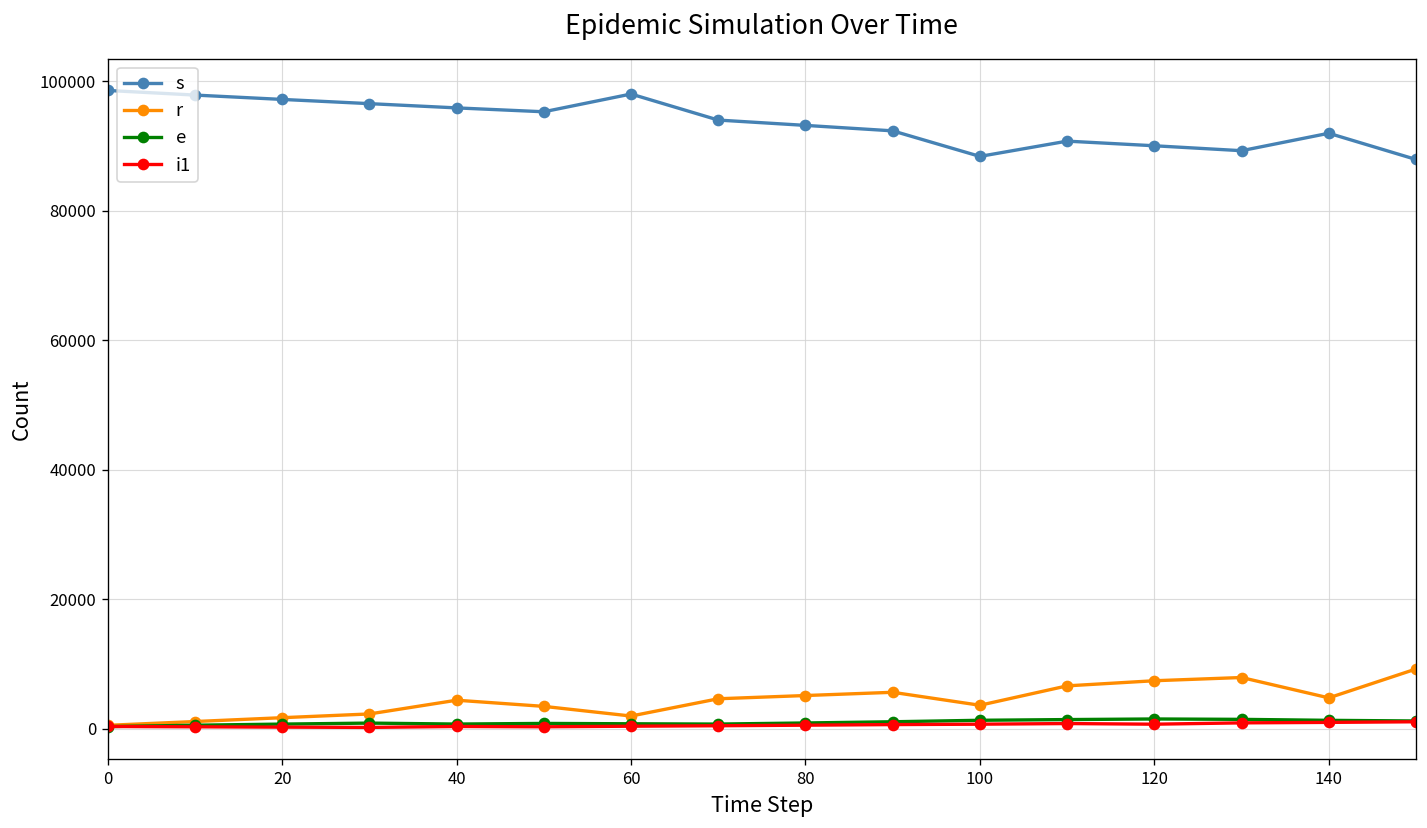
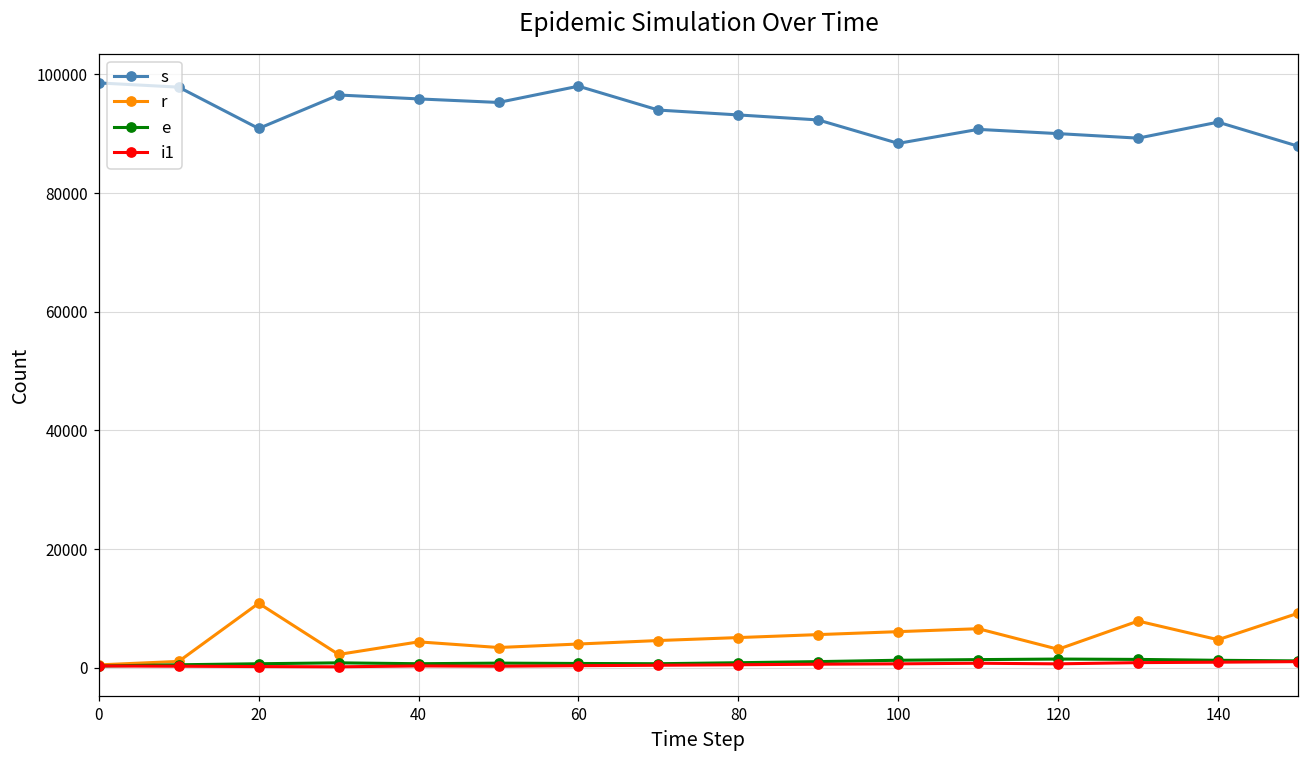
  {
    "s": {
      "0": 99000,
-     "20": 97000,
+     "20": 91000,
      "40": 96000,
      "60": 98000,
      "80": 93000,
      "100": 88000,
      "120": 90000,
      "140": 92000
    },
    "r": {
-     "20": 2000,
+     "20": 11000,
      "40": 4000,
-     "60": 2000,
+     "60": 4000,
      "80": 5000,
-     "100": 4000,
-     "120": 7000,
+     "100": 6000,
+     "120": 3000,
      "140": 5000
    },
    "e": {
      "100": 1000,
      "120": 1000
    },
    "i1": {
      "100": 1000,
      "120": 1000
    }
  }
